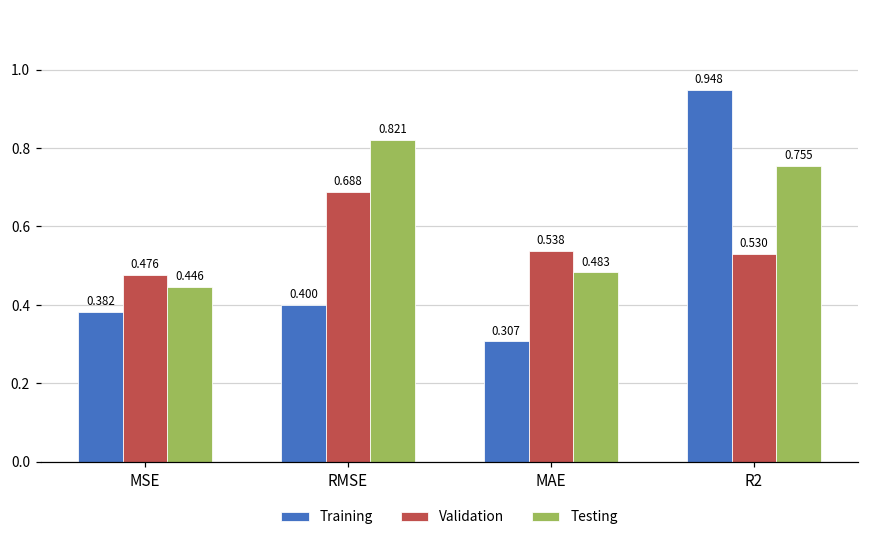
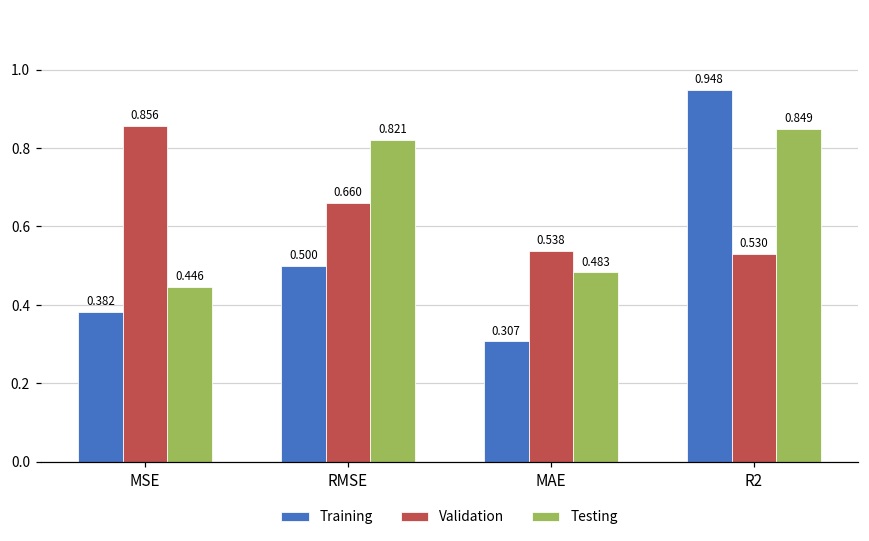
  {
    "Training": {
      "MSE": 0.382,
-     "RMSE": 0.400,
+     "RMSE": 0.500,
      "MAE": 0.307,
      "R2": 0.948
    },
    "Validation": {
-     "MSE": 0.476,
-     "RMSE": 0.688,
+     "MSE": 0.856,
+     "RMSE": 0.660,
      "MAE": 0.538,
      "R2": 0.530
    },
    "Testing": {
      "MSE": 0.446,
      "RMSE": 0.821,
      "MAE": 0.483,
-     "R2": 0.755
+     "R2": 0.849
    }
  }
